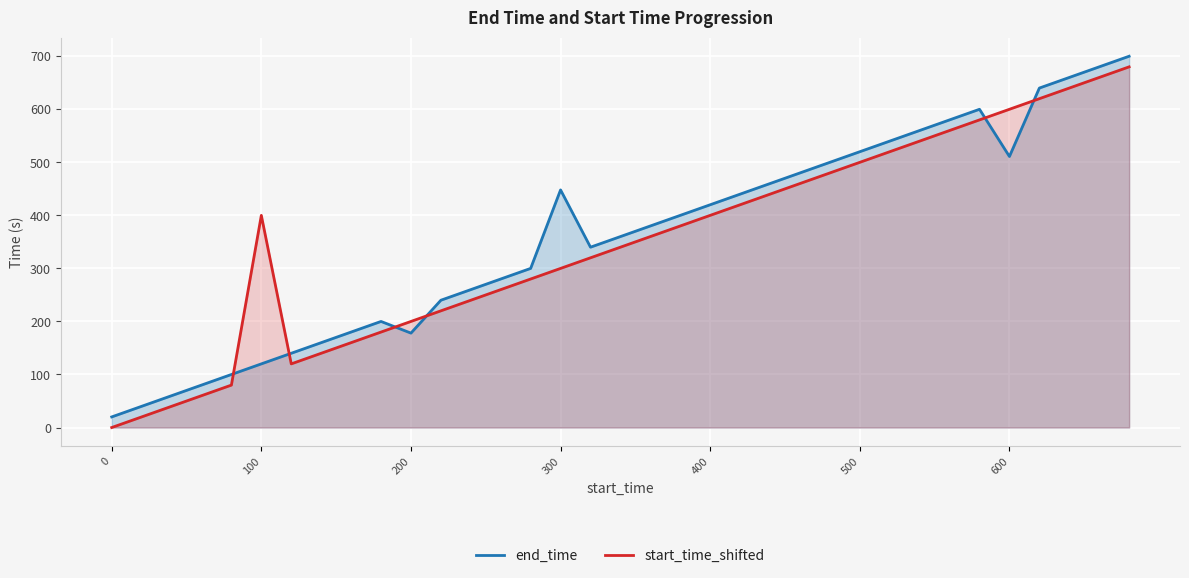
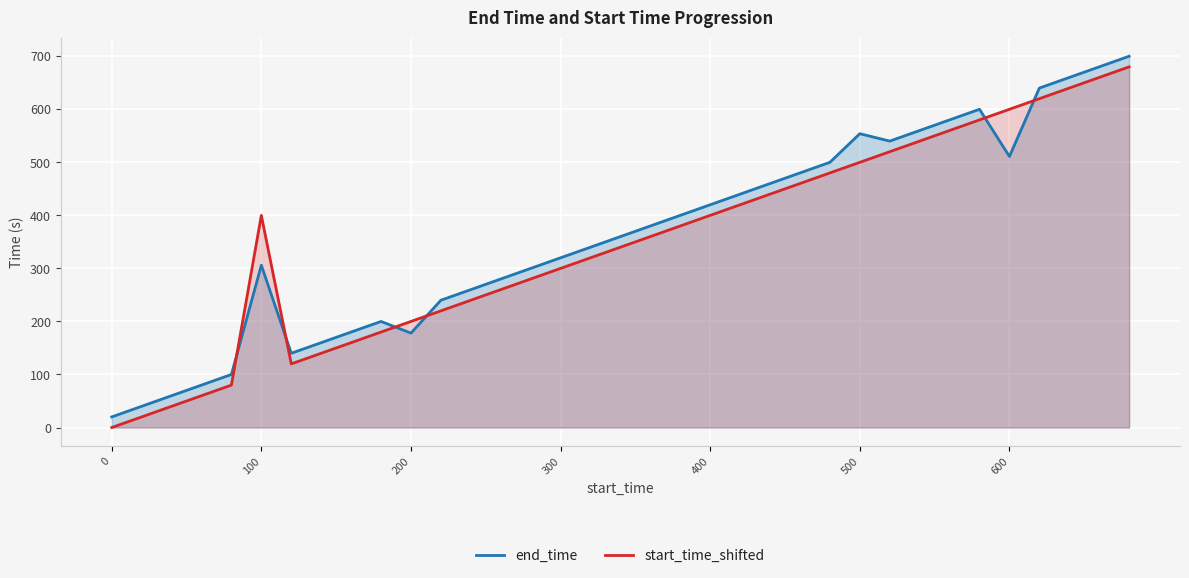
  {
    "end_time": {
      "0": 20,
-     "100": 120,
+     "100": 310,
      "200": 180,
-     "300": 450,
+     "300": 320,
      "400": 420,
-     "500": 520,
+     "500": 550,
      "600": 510
    },
    "start_time_shifted": {
      "0": 0,
      "100": 400,
      "200": 200,
      "300": 300,
      "400": 400,
      "500": 500,
      "600": 600
    }
  }
